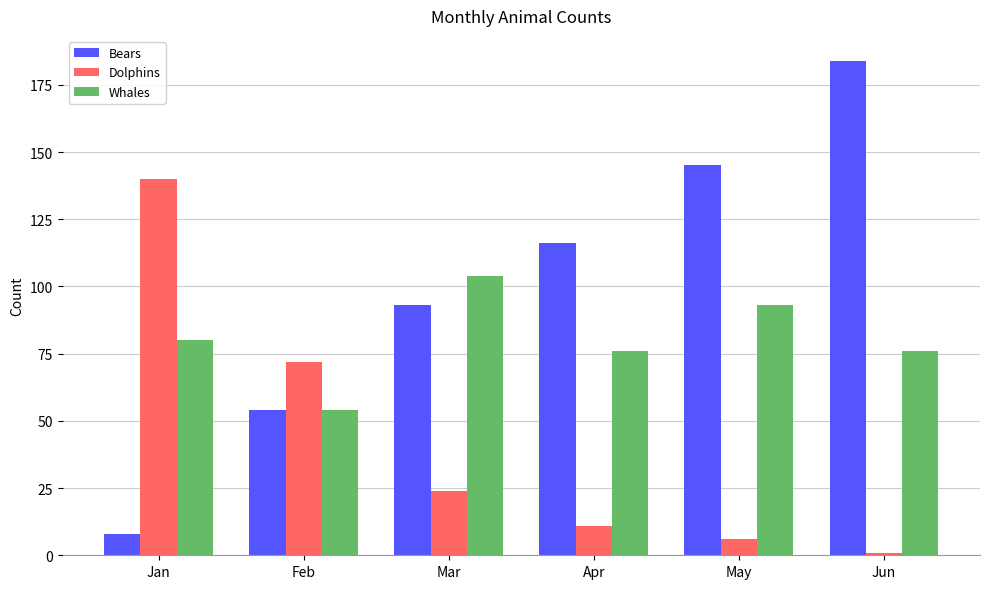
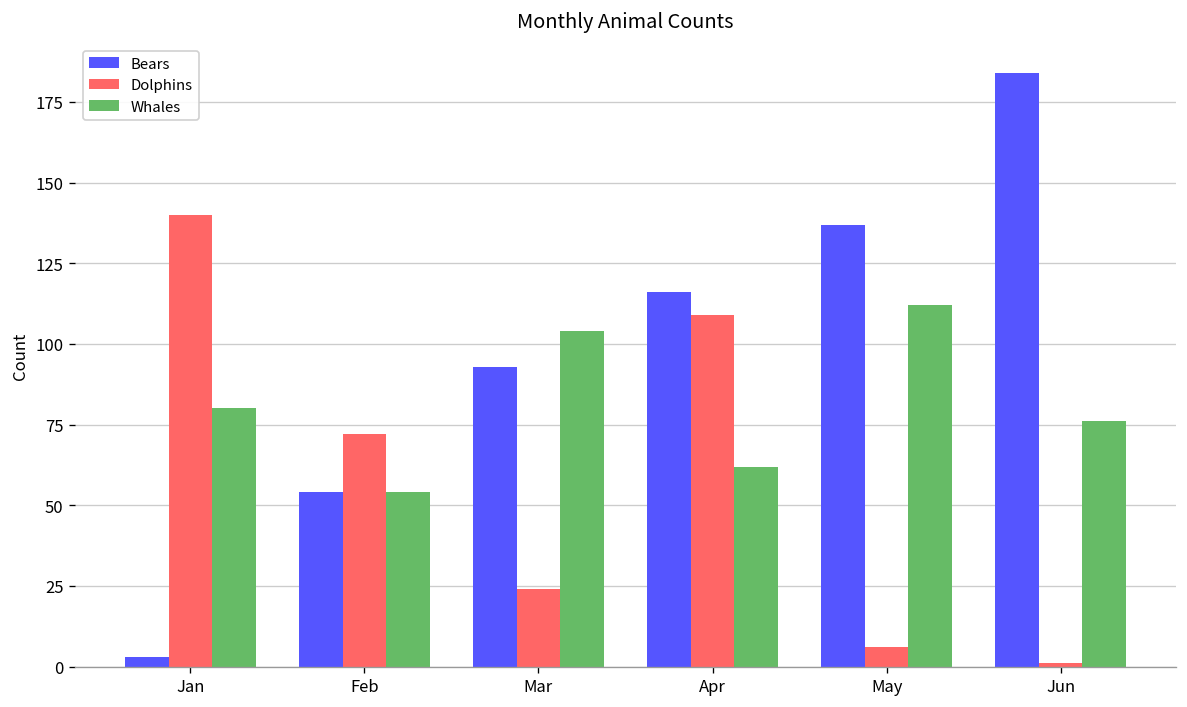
  {
    "Bears": {
-     "Jan": 8,
+     "Jan": 3,
      "Feb": 54,
      "Mar": 93,
      "Apr": 116,
-     "May": 145,
+     "May": 137,
      "Jun": 184
    },
    "Dolphins": {
      "Jan": 140,
      "Feb": 72,
      "Mar": 24,
-     "Apr": 11,
+     "Apr": 109,
      "May": 6,
      "Jun": 1
    },
    "Whales": {
      "Jan": 80,
      "Feb": 54,
      "Mar": 104,
-     "Apr": 76,
-     "May": 93,
+     "Apr": 62,
+     "May": 112,
      "Jun": 76
    }
  }
